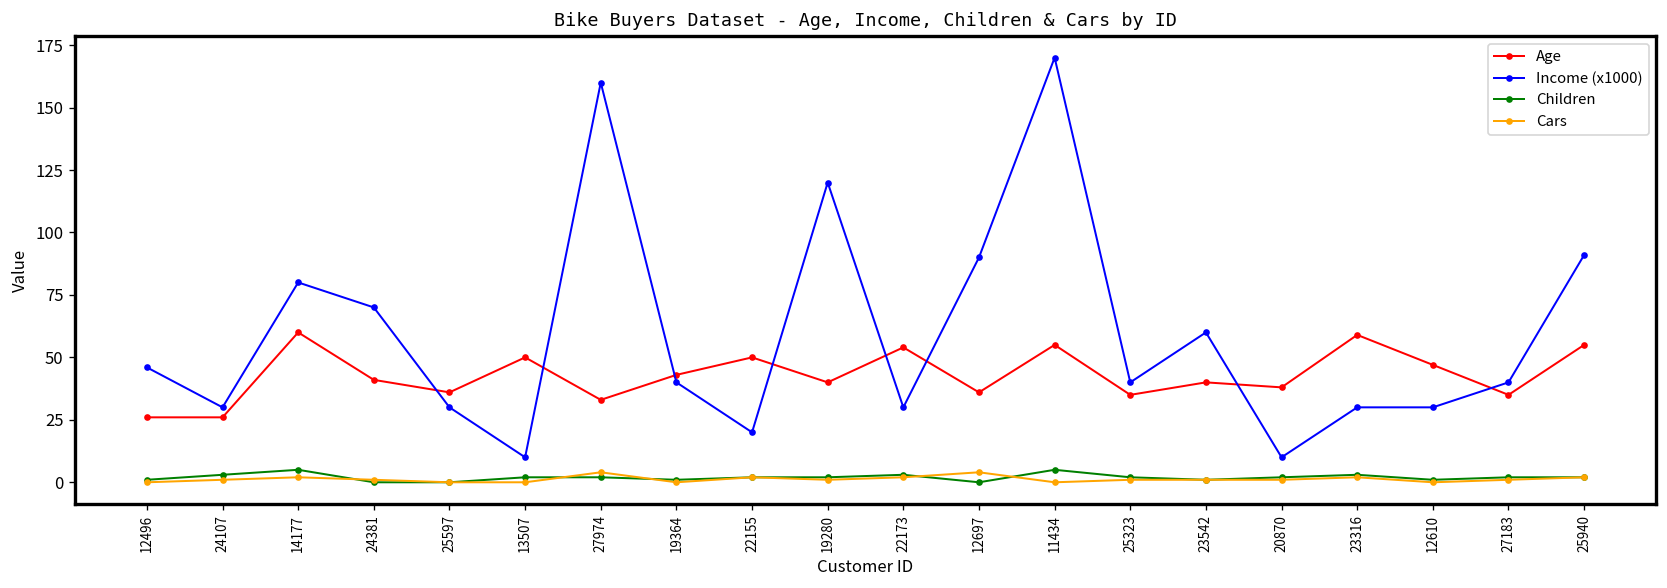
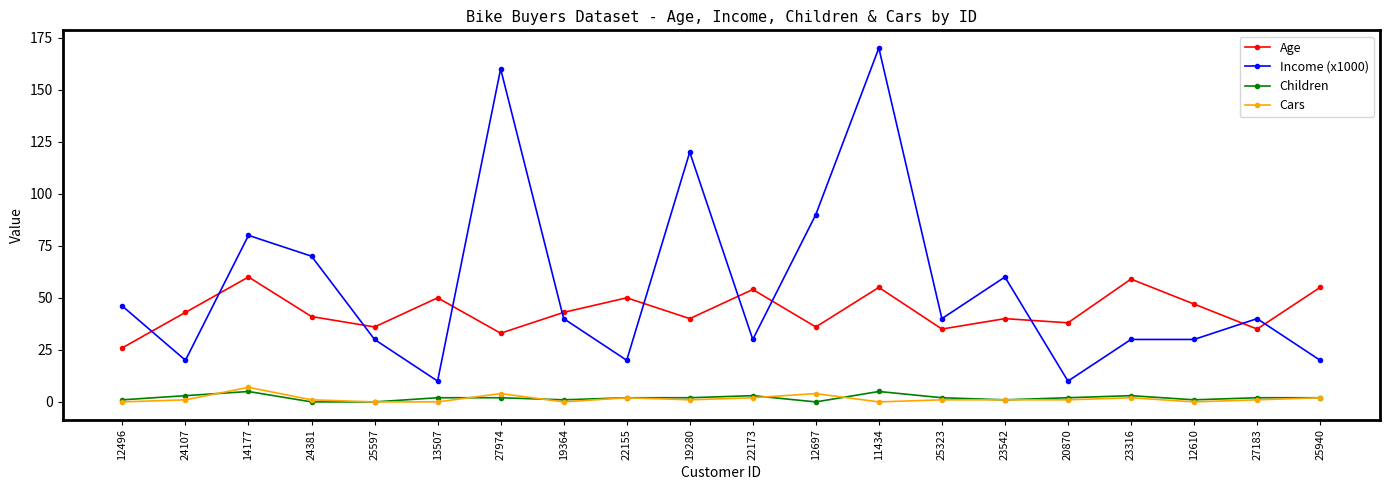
  {
    "Age": {
      "12496": 26,
-     "24107": 26,
+     "24107": 43,
      "14177": 60,
      "24381": 41,
      "25597": 36,
      "13507": 50,
      "27974": 33,
      "19364": 43,
      "22155": 50,
      "19280": 40,
      "22173": 54,
      "12697": 36,
      "11434": 55,
      "25323": 35,
      "23542": 40,
      "20870": 38,
      "23316": 59,
      "12610": 47,
      "27183": 35,
      "25940": 55
    },
    "Income (x1000)": {
      "12496": 46,
-     "24107": 30,
+     "24107": 20,
      "14177": 80,
      "24381": 70,
      "25597": 30,
      "13507": 10,
      "27974": 160,
      "19364": 40,
      "22155": 20,
      "19280": 120,
      "22173": 30,
      "12697": 90,
      "11434": 170,
      "25323": 40,
      "23542": 60,
      "20870": 10,
      "23316": 30,
      "12610": 30,
      "27183": 40,
-     "25940": 91
+     "25940": 20
    },
    "Children": {
      "24107": 3,
      "14177": 5,
      "13507": 2,
      "27974": 2,
      "12697": 0,
      "11434": 5
    },
    "Cars": {
      "24107": 1,
-     "14177": 2,
+     "14177": 7,
      "13507": 0,
      "27974": 4,
      "12697": 4,
      "11434": 0
    }
  }
